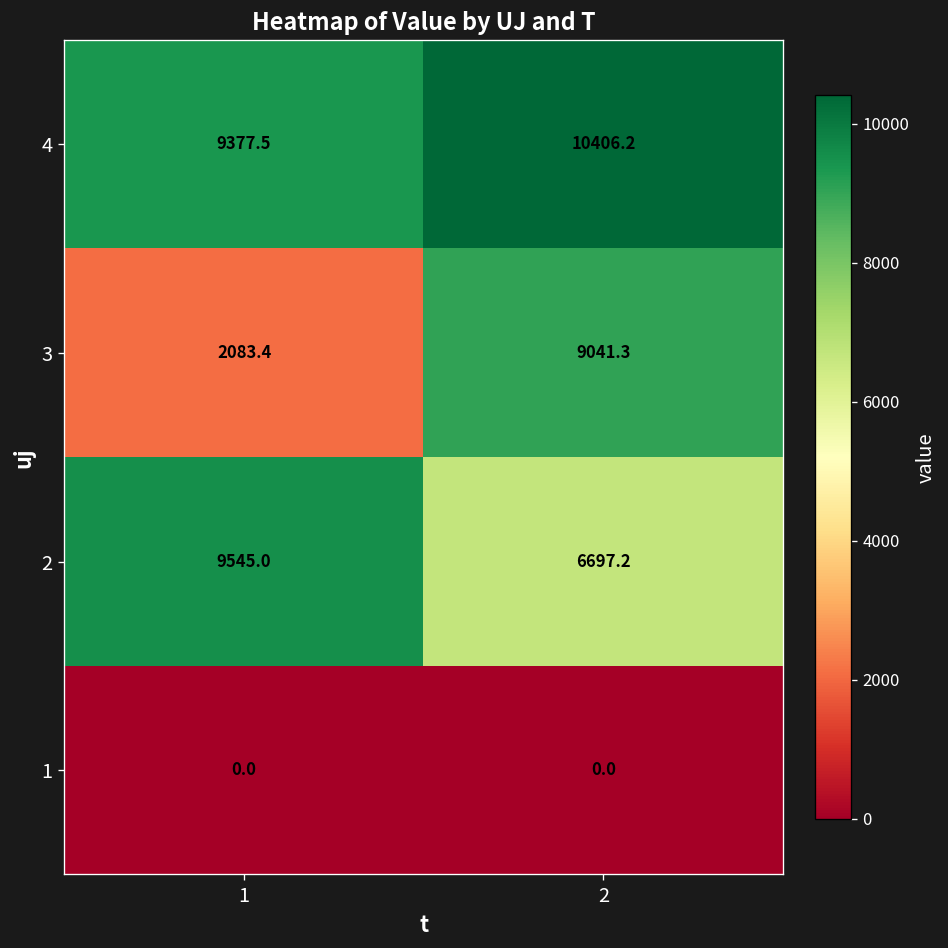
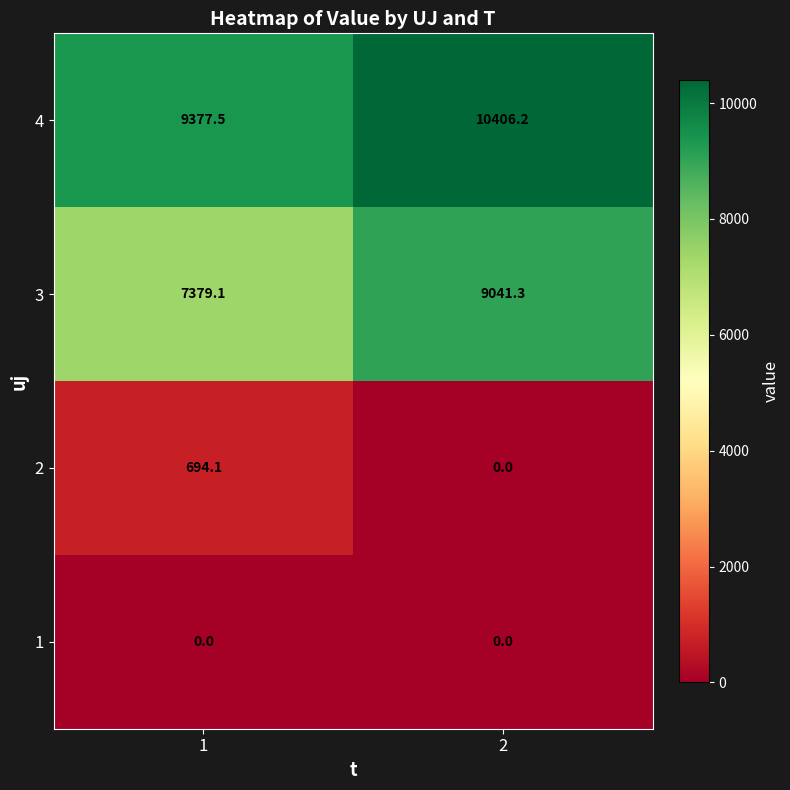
  {
    "4": {
      "1": 9377.5,
      "2": 10406.2
    },
    "3": {
-     "1": 2083.4,
+     "1": 7379.1,
      "2": 9041.3
    },
    "2": {
-     "1": 9545.0,
-     "2": 6697.2
+     "1": 694.1,
+     "2": 0.0
    },
    "1": {
      "1": 0.0,
      "2": 0.0
    }
  }
